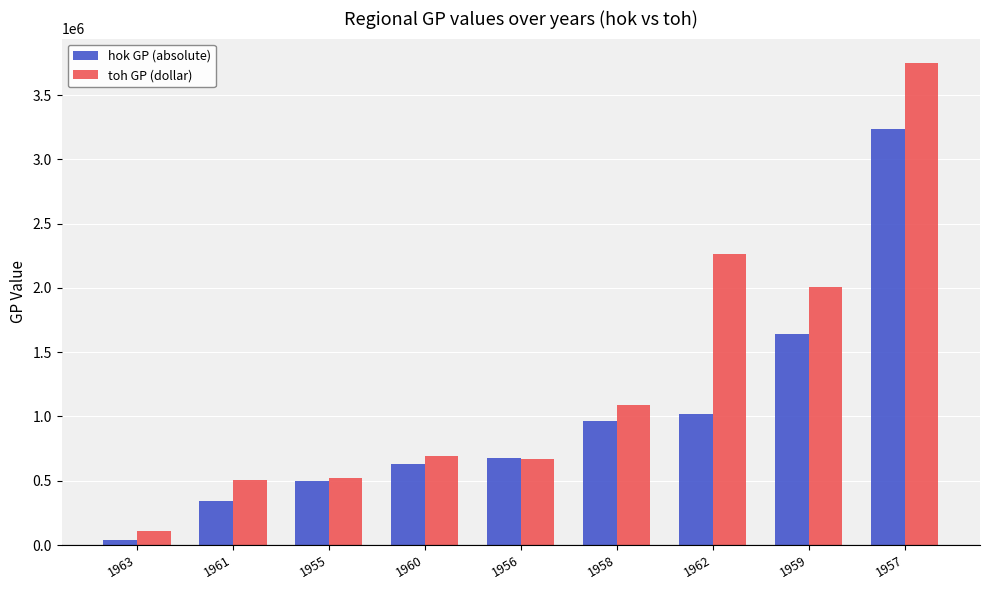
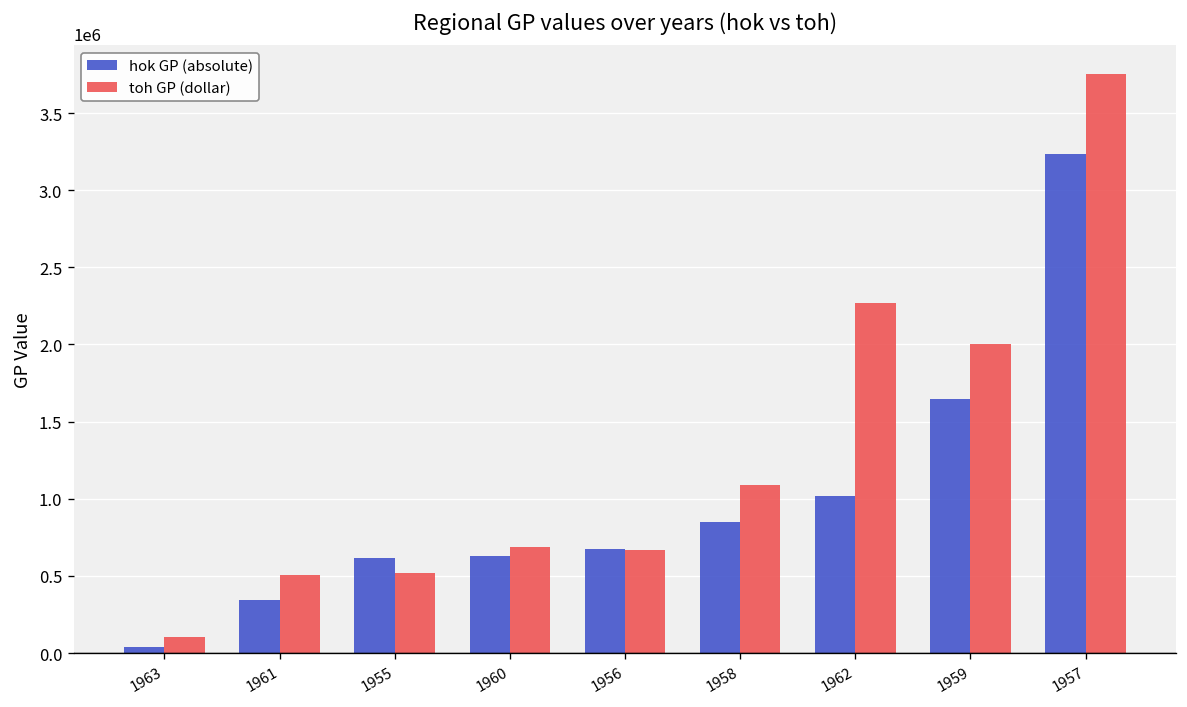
  {
    "hok GP (absolute)": {
      "1963": 40000,
      "1961": 340000,
-     "1955": 500000,
+     "1955": 610000,
      "1960": 630000,
      "1956": 670000,
-     "1958": 960000,
+     "1958": 850000,
      "1962": 1020000,
      "1959": 1640000,
      "1957": 3240000
    },
    "toh GP (dollar)": {
      "1963": 110000,
      "1961": 500000,
      "1955": 520000,
      "1960": 690000,
      "1956": 670000,
      "1958": 1090000,
      "1962": 2270000,
      "1959": 2010000,
      "1957": 3750000
    }
  }
